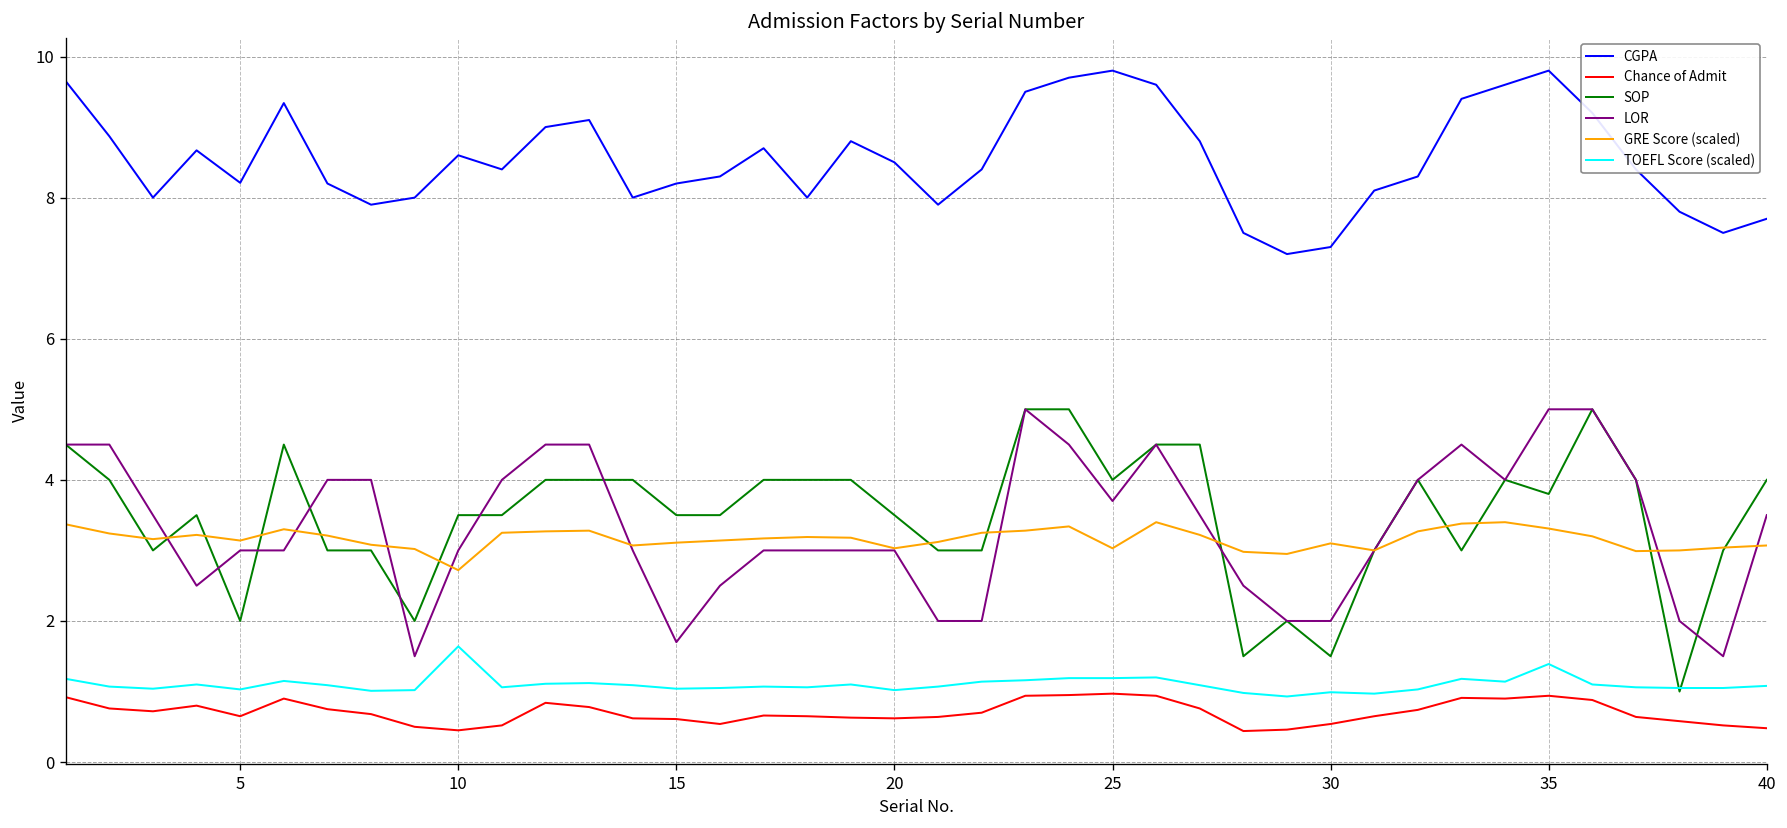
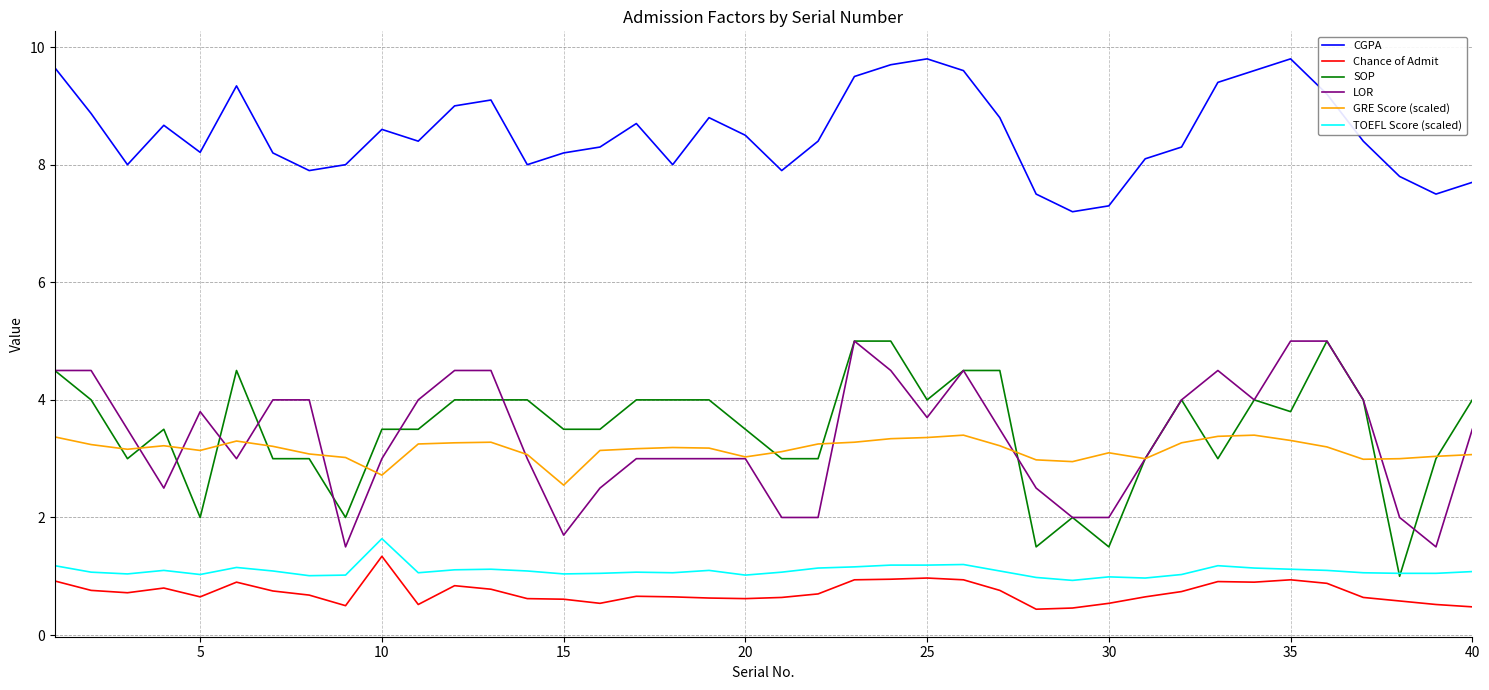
  {
    "CGPA": {
      "5": 8.2,
      "10": 8.6,
      "15": 8.2,
      "20": 8.5,
      "25": 9.8,
      "30": 7.3,
      "35": 9.8,
      "40": 7.7
    },
    "Chance of Admit": {
      "5": 0.7,
-     "10": 0.5,
+     "10": 1.3,
      "15": 0.6,
      "20": 0.6,
      "25": 1.0,
      "30": 0.5,
      "35": 0.9,
      "40": 0.5
    },
    "SOP": {
      "5": 2.0,
      "10": 3.5,
      "15": 3.5,
      "20": 3.5,
      "25": 4.0,
      "30": 1.5,
      "35": 3.8,
      "40": 4.0
    },
    "LOR": {
-     "5": 3.0,
+     "5": 3.8,
      "10": 3.0,
      "15": 1.7,
      "25": 3.7,
      "30": 2.0,
      "35": 5.0,
      "40": 3.5
    },
    "GRE Score (scaled)": {
      "5": 3.1,
      "10": 2.7,
-     "15": 3.1,
-     "25": 3.0,
+     "15": 2.6,
+     "25": 3.4,
      "30": 3.1,
      "35": 3.3,
      "40": 3.1
    },
    "TOEFL Score (scaled)": {
      "5": 1.0,
      "10": 1.6,
      "15": 1.0,
      "20": 1.0,
      "25": 1.2,
      "30": 1.0,
-     "35": 1.4,
+     "35": 1.1,
      "40": 1.1
    }
  }
